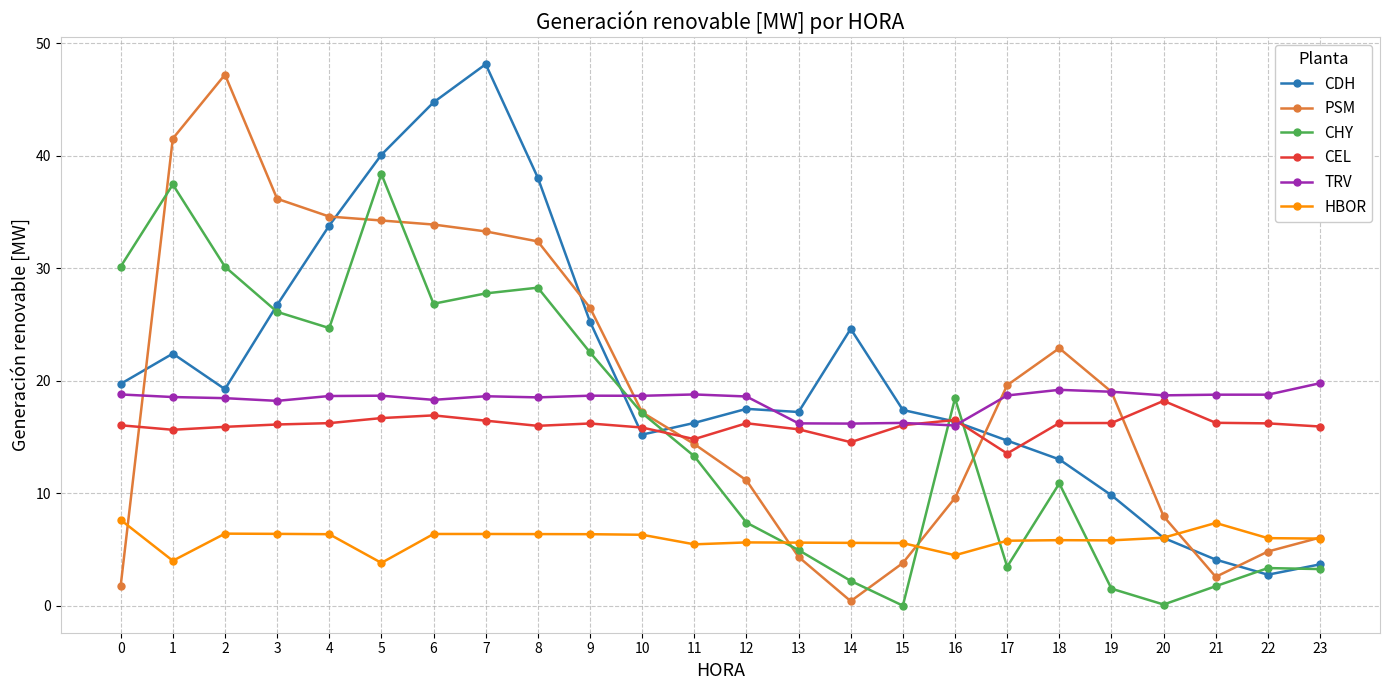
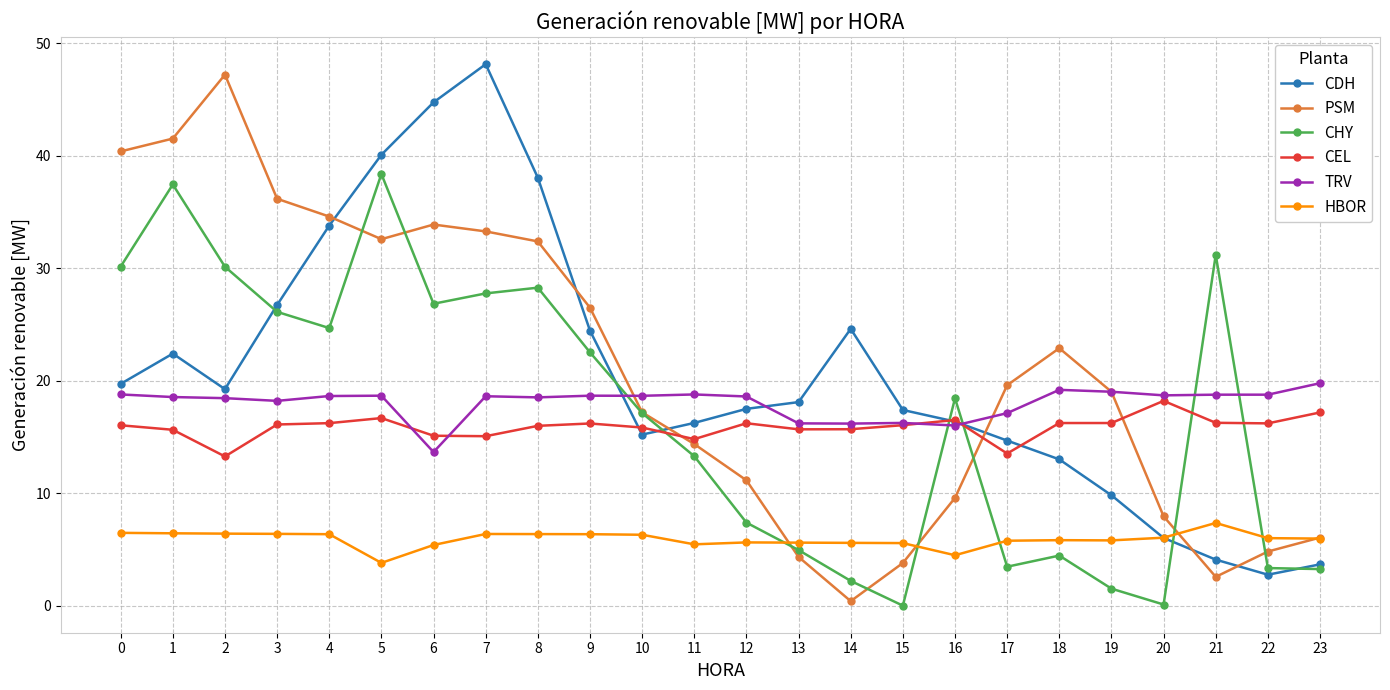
  {
    "CDH": {
      "0": 19.7,
      "1": 22.4,
      "2": 19.2,
      "3": 26.7,
      "4": 33.8,
      "5": 40.1,
      "6": 44.7,
      "7": 48.1,
      "8": 38.0,
-     "9": 25.2,
+     "9": 24.4,
      "10": 15.2,
      "11": 16.2,
      "12": 17.5,
-     "13": 17.2,
+     "13": 18.1,
      "14": 24.6,
      "15": 17.4,
      "17": 14.7,
      "18": 13.0,
      "19": 9.8,
      "21": 4.1,
      "22": 2.8,
      "23": 3.7
    },
    "PSM": {
-     "0": 1.8,
+     "0": 40.4,
      "1": 41.5,
      "2": 47.2,
      "3": 36.2,
      "4": 34.6,
-     "5": 34.2,
+     "5": 32.6,
      "6": 33.9,
      "7": 33.3,
      "8": 32.4,
      "9": 26.5,
      "11": 14.4,
      "12": 11.1,
      "13": 4.3,
      "14": 0.4,
      "15": 3.8,
      "16": 9.6,
      "17": 19.6,
      "18": 22.9,
      "20": 7.9,
      "21": 2.6,
      "22": 4.8
    },
    "CHY": {
      "0": 30.1,
      "1": 37.4,
      "2": 30.1,
      "3": 26.1,
      "4": 24.7,
      "5": 38.4,
      "6": 26.8,
      "7": 27.8,
      "8": 28.3,
      "9": 22.5,
      "11": 13.3,
      "12": 7.4,
      "13": 4.9,
      "14": 2.2,
      "15": 0.0,
      "16": 18.4,
      "17": 3.5,
-     "18": 10.9,
+     "18": 4.5,
      "19": 1.5,
      "20": 0.1,
-     "21": 1.7,
+     "21": 31.2,
      "22": 3.3,
      "23": 3.3
    },
    "CEL": {
      "0": 16.0,
      "1": 15.6,
-     "2": 15.9,
+     "2": 13.3,
      "3": 16.1,
      "4": 16.2,
      "5": 16.7,
-     "6": 16.9,
-     "7": 16.4,
+     "6": 15.1,
+     "7": 15.1,
      "8": 16.0,
      "9": 16.2,
      "10": 15.8,
      "11": 14.8,
      "12": 16.2,
      "13": 15.7,
-     "14": 14.5,
+     "14": 15.7,
      "17": 13.5,
      "18": 16.2,
      "19": 16.2,
      "20": 18.2,
      "21": 16.3,
      "22": 16.2,
-     "23": 15.9
+     "23": 17.2
    },
    "TRV": {
      "0": 18.8,
      "1": 18.5,
      "2": 18.4,
      "3": 18.2,
      "4": 18.6,
      "5": 18.7,
-     "6": 18.3,
+     "6": 13.7,
      "7": 18.6,
      "8": 18.5,
      "9": 18.7,
      "10": 18.7,
      "11": 18.8,
      "12": 18.6,
      "13": 16.2,
      "14": 16.2,
      "16": 16.0,
-     "17": 18.7,
+     "17": 17.1,
      "18": 19.2,
      "20": 18.7,
      "21": 18.8,
      "22": 18.8,
      "23": 19.8
    },
    "HBOR": {
-     "0": 7.6,
-     "1": 4.0,
+     "0": 6.5,
+     "1": 6.4,
      "2": 6.4,
      "3": 6.4,
      "4": 6.4,
      "5": 3.8,
-     "6": 6.4,
+     "6": 5.4,
      "7": 6.4,
      "8": 6.4,
      "9": 6.4,
      "10": 6.3,
      "11": 5.5,
      "12": 5.6,
      "13": 5.6,
      "14": 5.6,
      "15": 5.6,
      "16": 4.5,
      "17": 5.8,
      "18": 5.8,
      "19": 5.8,
      "21": 7.4,
      "22": 6.0
    }
  }
